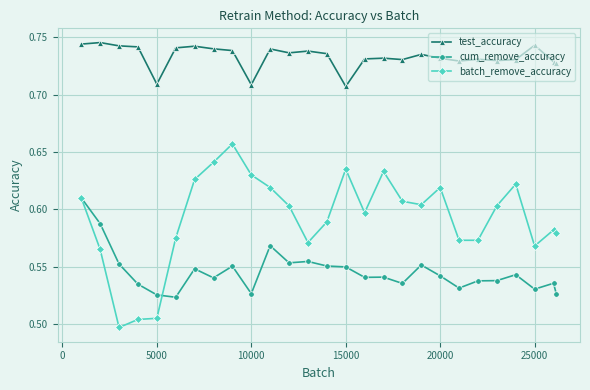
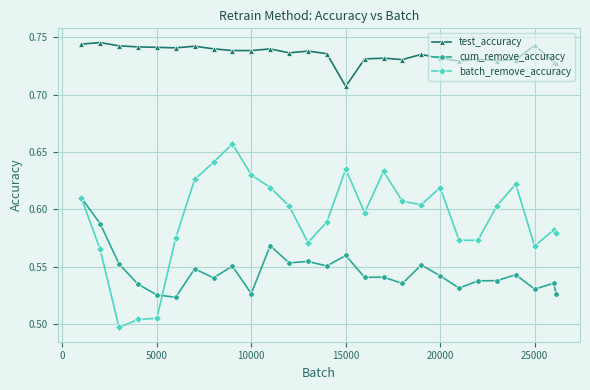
  {
    "test_accuracy": {
-     "5000": 0.709,
-     "10000": 0.709,
+     "5000": 0.741,
+     "10000": 0.738,
      "15000": 0.707
    },
    "cum_remove_accuracy": {
      "5000": 0.525,
      "10000": 0.527,
-     "15000": 0.550,
+     "15000": 0.560,
      "20000": 0.542,
      "25000": 0.530
    },
    "batch_remove_accuracy": {
      "5000": 0.505,
      "10000": 0.630,
      "15000": 0.635,
      "20000": 0.619,
      "25000": 0.568
    }
  }
